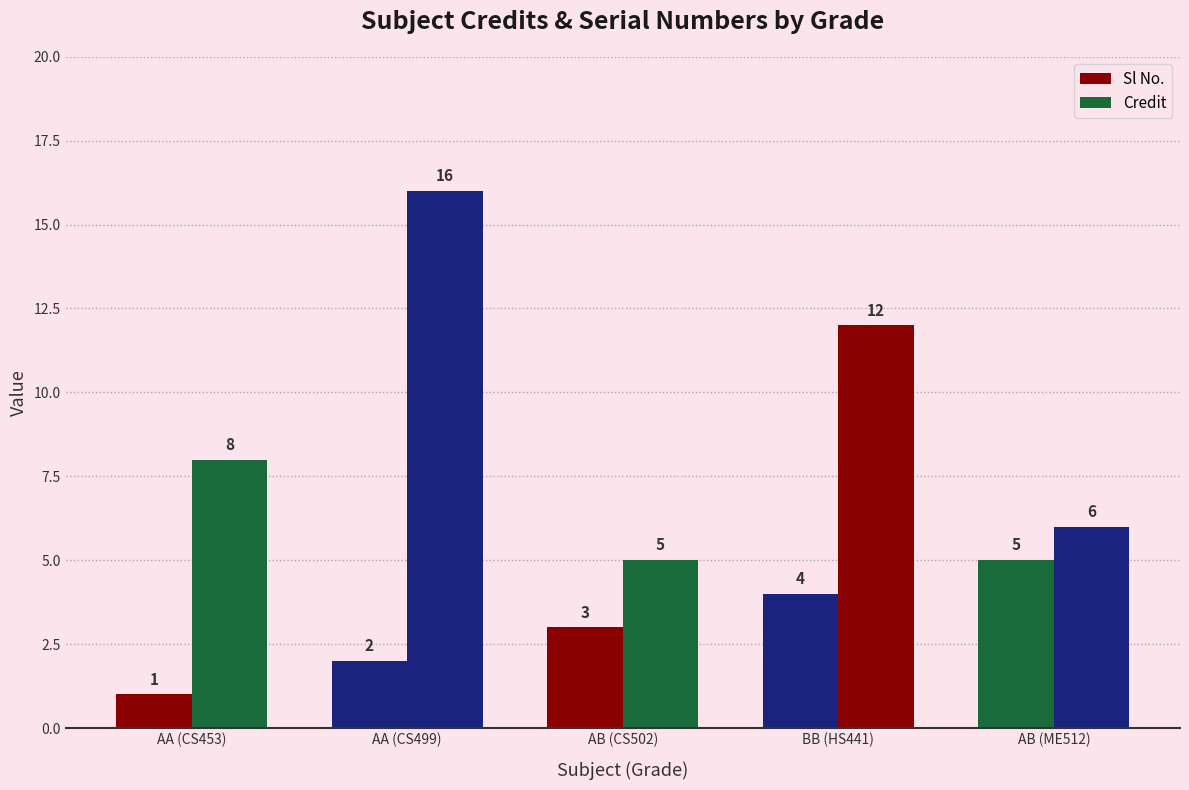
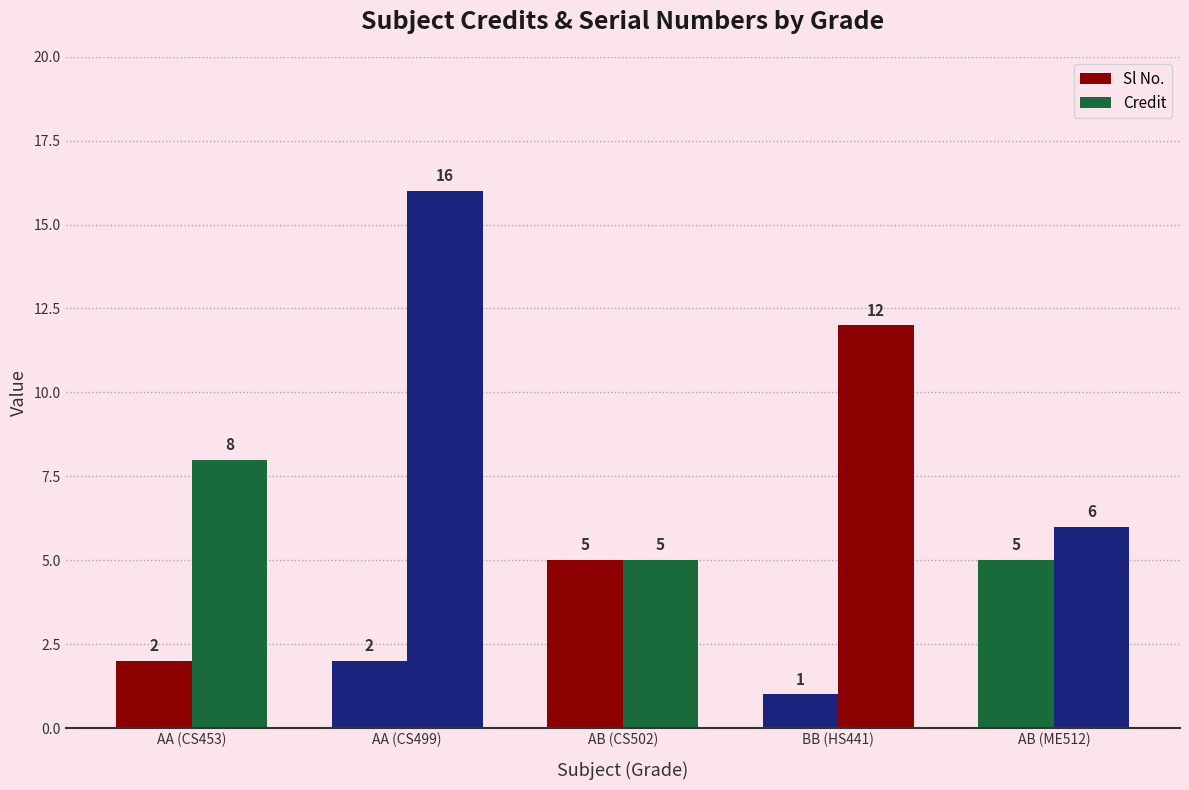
  {
    "Sl No.": {
-     "AA (CS453)": 1,
+     "AA (CS453)": 2,
      "AA (CS499)": 2,
-     "AB (CS502)": 3,
-     "BB (HS441)": 4,
+     "AB (CS502)": 5,
+     "BB (HS441)": 1,
      "AB (ME512)": 5
    },
    "Credit": {
      "AA (CS453)": 8,
      "AA (CS499)": 16,
      "AB (CS502)": 5,
      "BB (HS441)": 12,
      "AB (ME512)": 6
    }
  }
